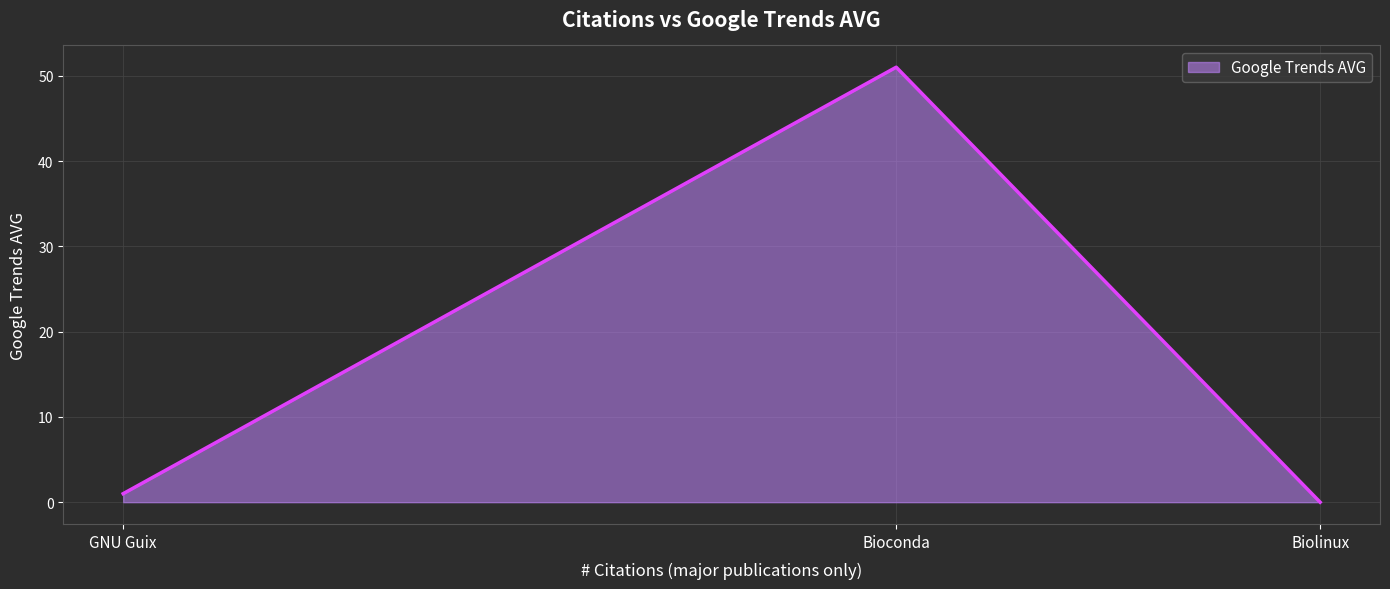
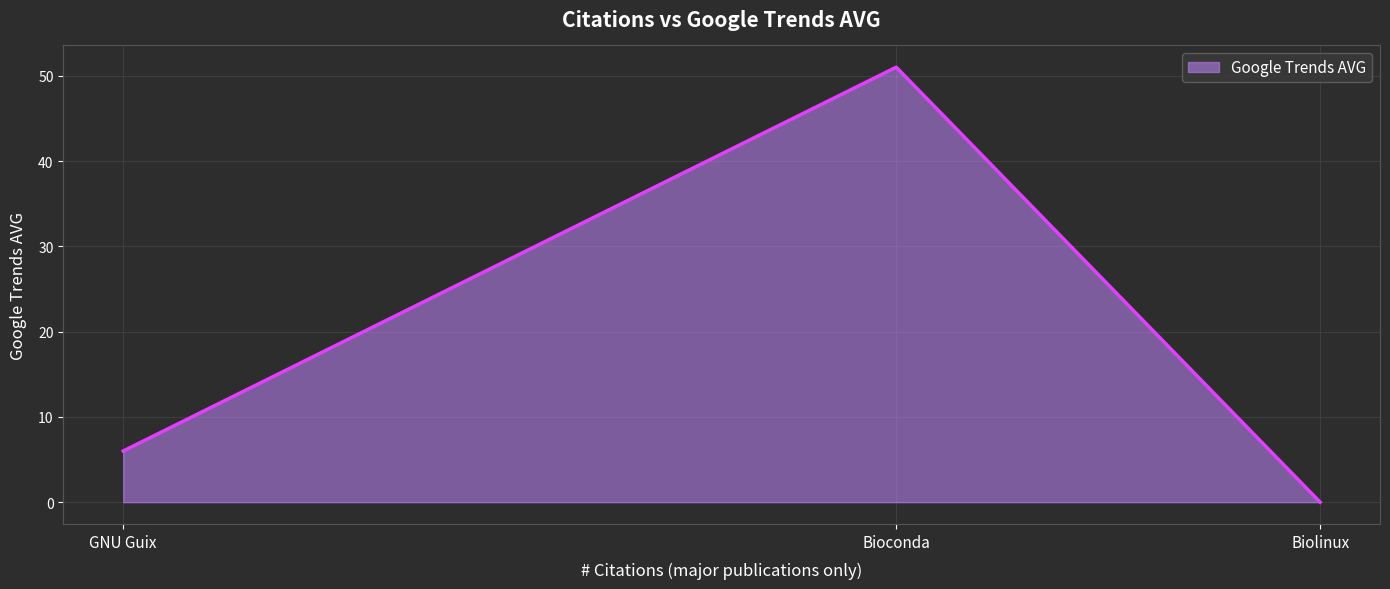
  {
-   "GNU Guix": 1,
+   "GNU Guix": 6,
    "Bioconda": 51,
    "Biolinux": 0
  }
